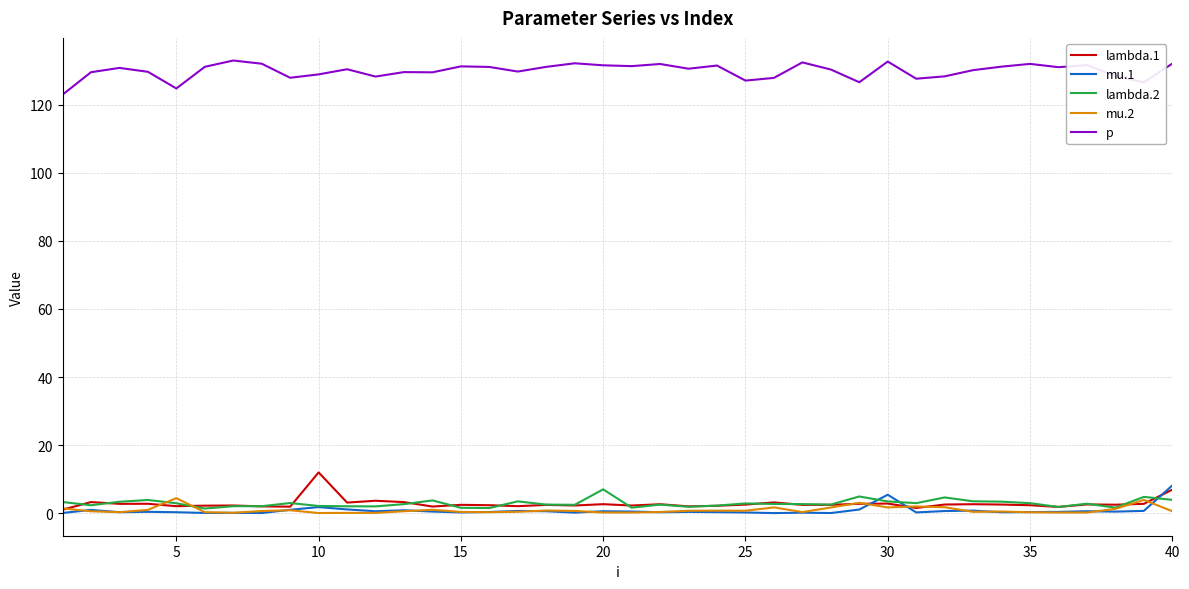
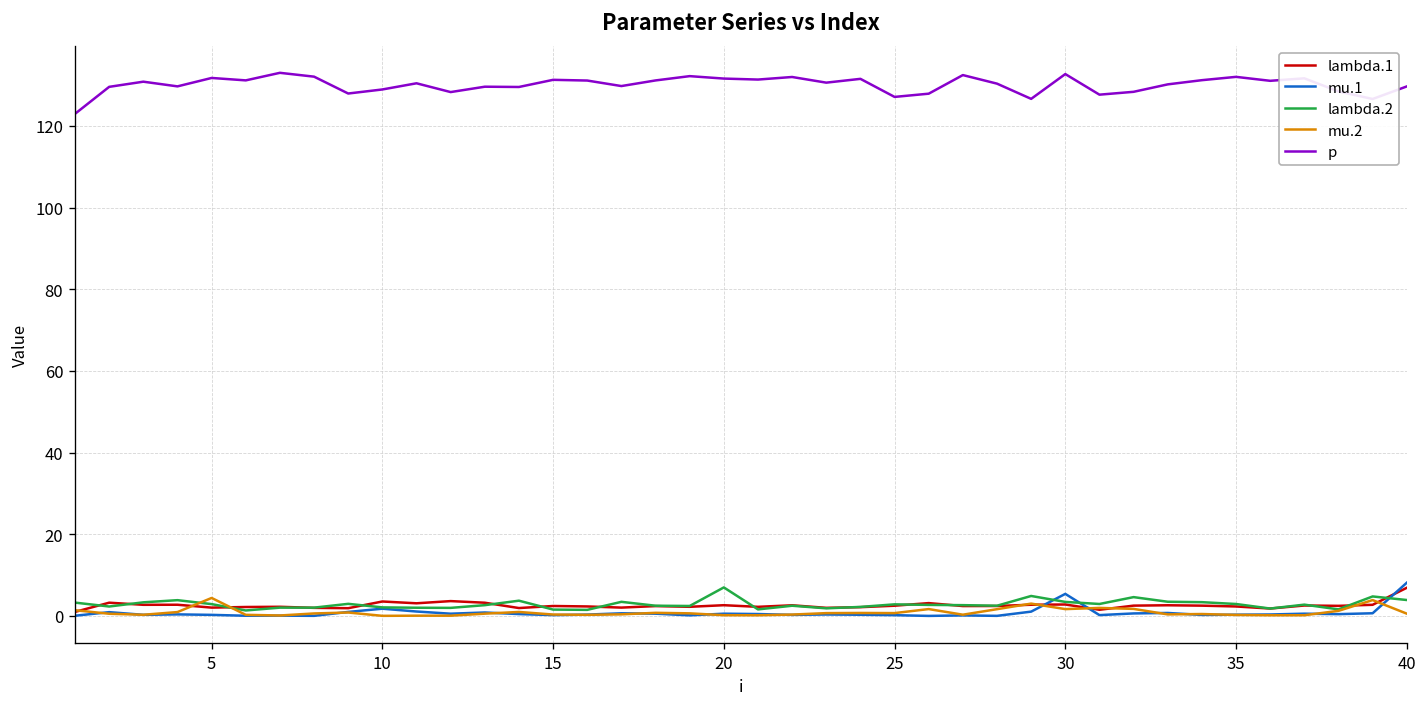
  {
    "lambda.1": {
      "5": 2,
-     "10": 12,
+     "10": 4,
      "15": 2,
      "20": 3,
      "40": 7
    },
    "mu.1": {
      "5": 0,
      "30": 5,
      "40": 8
    },
    "lambda.2": {
      "5": 3,
      "15": 2,
      "20": 7,
      "40": 4
    },
    "mu.2": {
      "5": 4,
      "10": 0,
      "30": 2,
      "40": 1
    },
    "p": {
-     "5": 125,
+     "5": 132,
      "10": 129,
      "15": 131,
      "20": 132,
      "25": 127,
      "30": 133,
      "35": 132,
-     "40": 132
+     "40": 130
    }
  }
